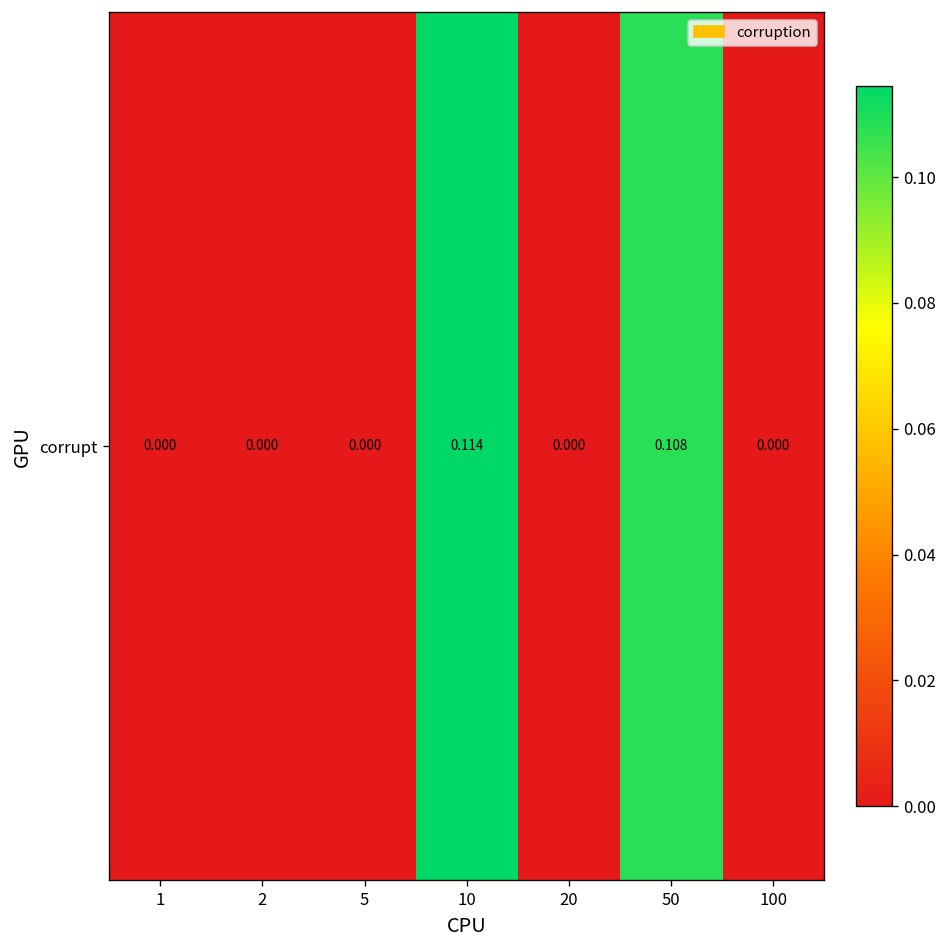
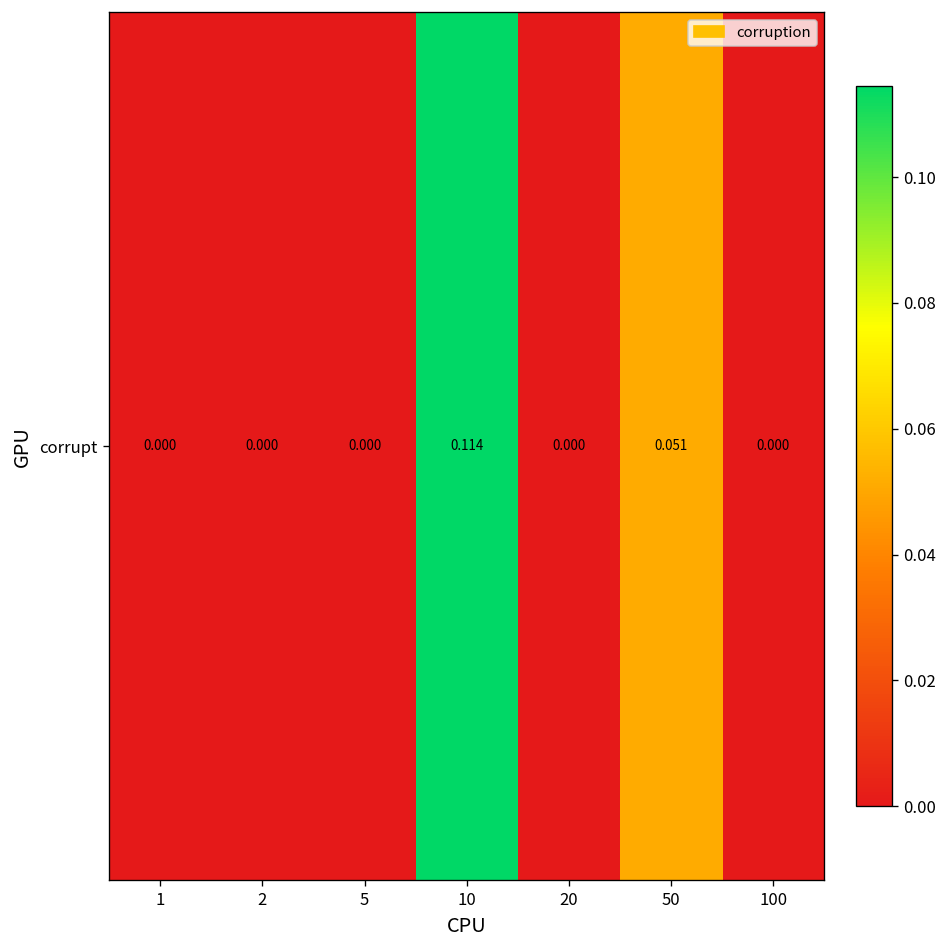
  {
    "corrupt": {
      "1": 0.000,
      "2": 0.000,
      "5": 0.000,
      "10": 0.114,
      "20": 0.000,
-     "50": 0.108,
+     "50": 0.051,
      "100": 0.000
    }
  }
